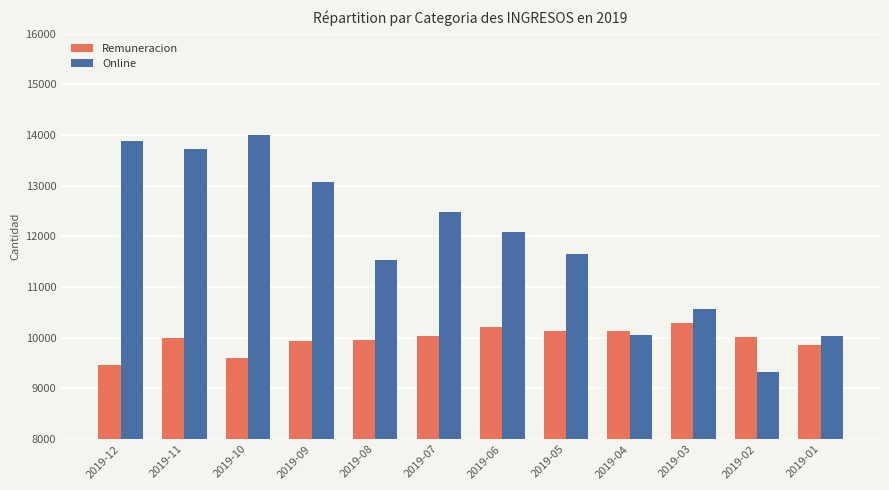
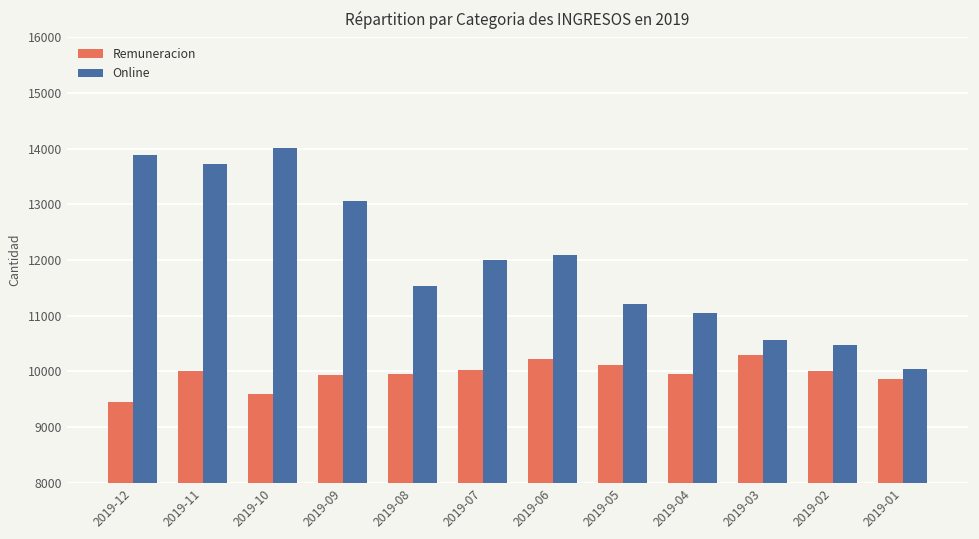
  {
    "Remuneracion": {
      "2019-12": 9500,
      "2019-11": 10000,
      "2019-10": 9600,
      "2019-09": 9900,
      "2019-08": 10000,
      "2019-07": 10000,
      "2019-06": 10200,
      "2019-05": 10100,
-     "2019-04": 10100,
+     "2019-04": 10000,
      "2019-03": 10300,
      "2019-02": 10000,
      "2019-01": 9900
    },
    "Online": {
      "2019-12": 13900,
      "2019-11": 13700,
      "2019-10": 14000,
      "2019-09": 13100,
      "2019-08": 11500,
-     "2019-07": 12500,
+     "2019-07": 12000,
      "2019-06": 12100,
-     "2019-05": 11600,
-     "2019-04": 10100,
+     "2019-05": 11200,
+     "2019-04": 11100,
      "2019-03": 10600,
-     "2019-02": 9300,
+     "2019-02": 10500,
      "2019-01": 10000
    }
  }
